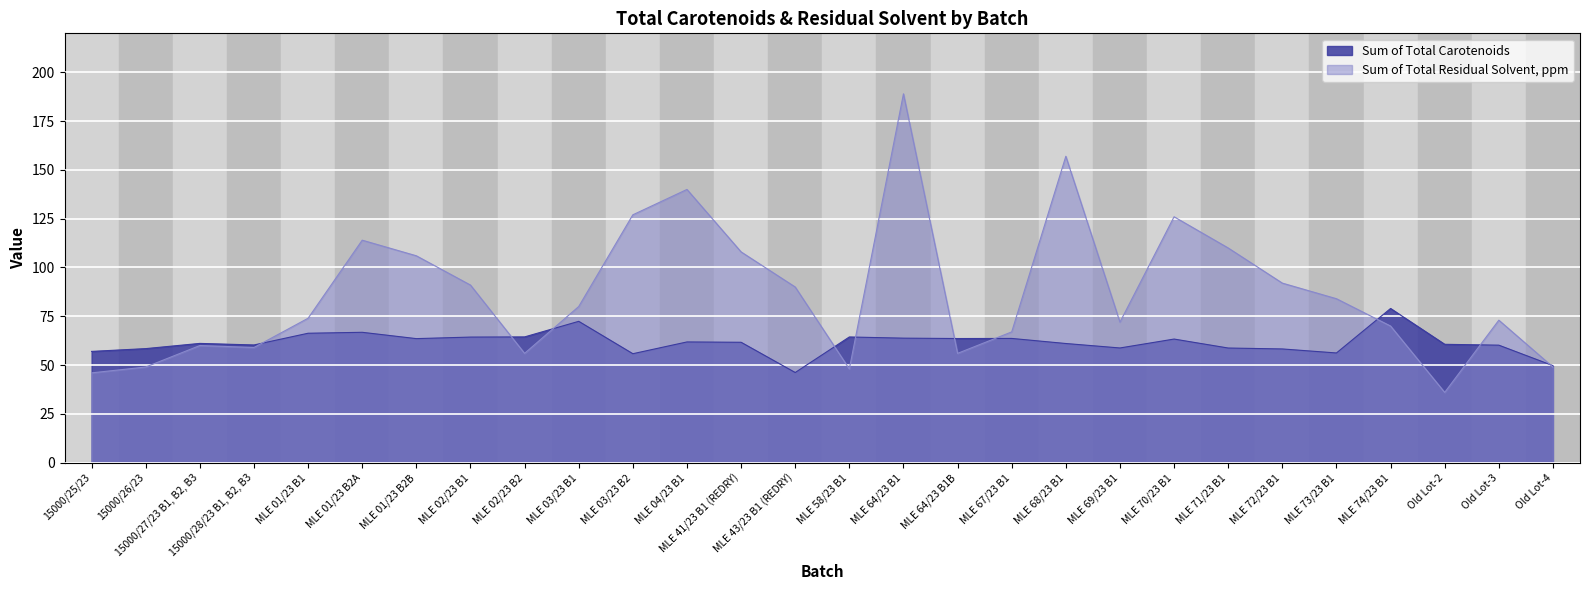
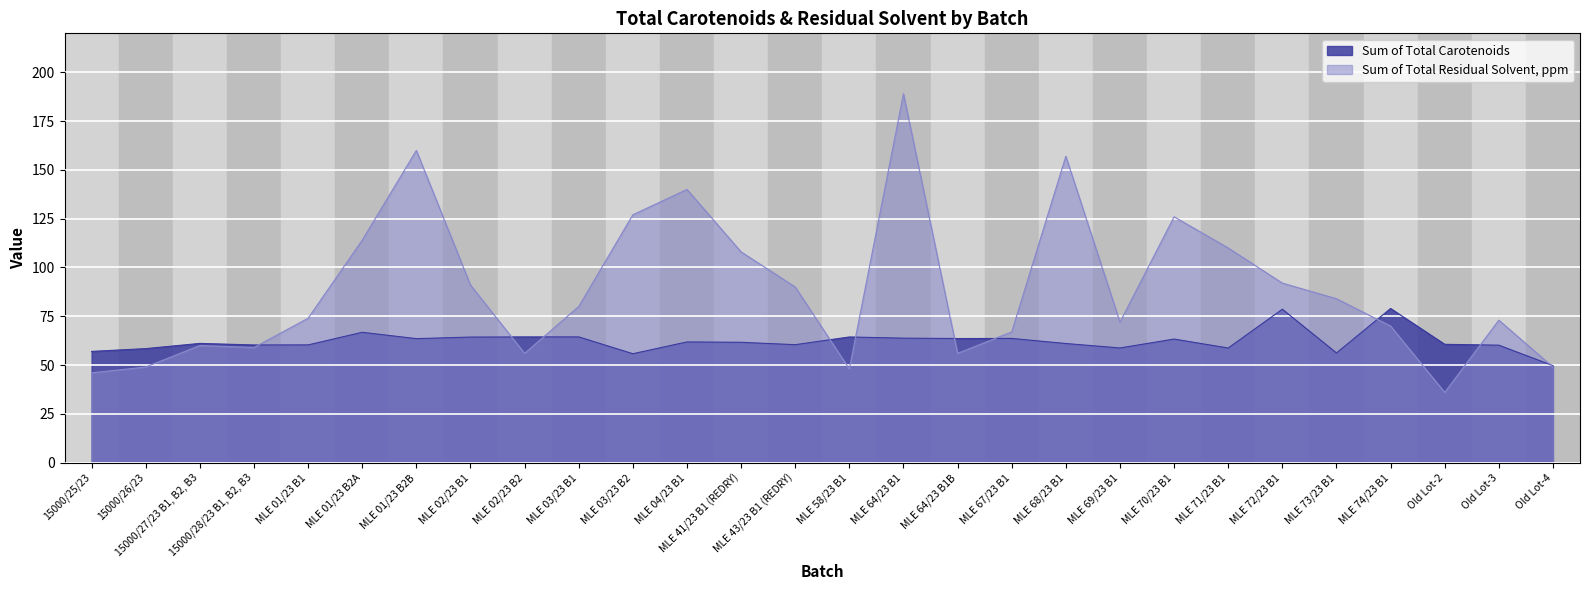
  {
    "Sum of Total Carotenoids": {
      "15000/25/23": 57,
      "15000/26/23": 58,
-     "MLE 01/23 B1": 66,
+     "MLE 01/23 B1": 60,
      "MLE 01/23 B2A": 67,
      "MLE 01/23 B2B": 64,
      "MLE 02/23 B1": 64,
      "MLE 02/23 B2": 64,
-     "MLE 03/23 B1": 72,
+     "MLE 03/23 B1": 64,
      "MLE 03/23 B2": 56,
      "MLE 04/23 B1": 62,
      "MLE 41/23 B1 (REDRY)": 62,
-     "MLE 43/23 B1 (REDRY)": 46,
+     "MLE 43/23 B1 (REDRY)": 60,
      "MLE 58/23 B1": 64,
      "MLE 64/23 B1": 64,
      "MLE 64/23 B1B": 64,
      "MLE 67/23 B1": 64,
      "MLE 68/23 B1": 61,
      "MLE 69/23 B1": 59,
      "MLE 70/23 B1": 63,
      "MLE 71/23 B1": 59,
-     "MLE 72/23 B1": 58,
+     "MLE 72/23 B1": 79,
      "MLE 73/23 B1": 56,
      "MLE 74/23 B1": 79,
      "Old Lot-2": 61,
      "Old Lot-3": 60
    },
    "Sum of Total Residual Solvent, ppm": {
      "15000/25/23": 46,
      "15000/26/23": 49,
      "MLE 01/23 B1": 74,
      "MLE 01/23 B2A": 114,
-     "MLE 01/23 B2B": 106,
+     "MLE 01/23 B2B": 160,
      "MLE 02/23 B1": 91,
      "MLE 02/23 B2": 56,
      "MLE 03/23 B1": 80,
      "MLE 03/23 B2": 127,
      "MLE 04/23 B1": 140,
      "MLE 41/23 B1 (REDRY)": 108,
      "MLE 43/23 B1 (REDRY)": 90,
      "MLE 58/23 B1": 48,
      "MLE 64/23 B1": 189,
      "MLE 64/23 B1B": 56,
      "MLE 67/23 B1": 67,
      "MLE 68/23 B1": 157,
      "MLE 69/23 B1": 72,
      "MLE 70/23 B1": 126,
      "MLE 71/23 B1": 110,
      "MLE 72/23 B1": 92,
      "MLE 73/23 B1": 84,
      "MLE 74/23 B1": 70,
      "Old Lot-2": 36,
      "Old Lot-3": 73
    }
  }
